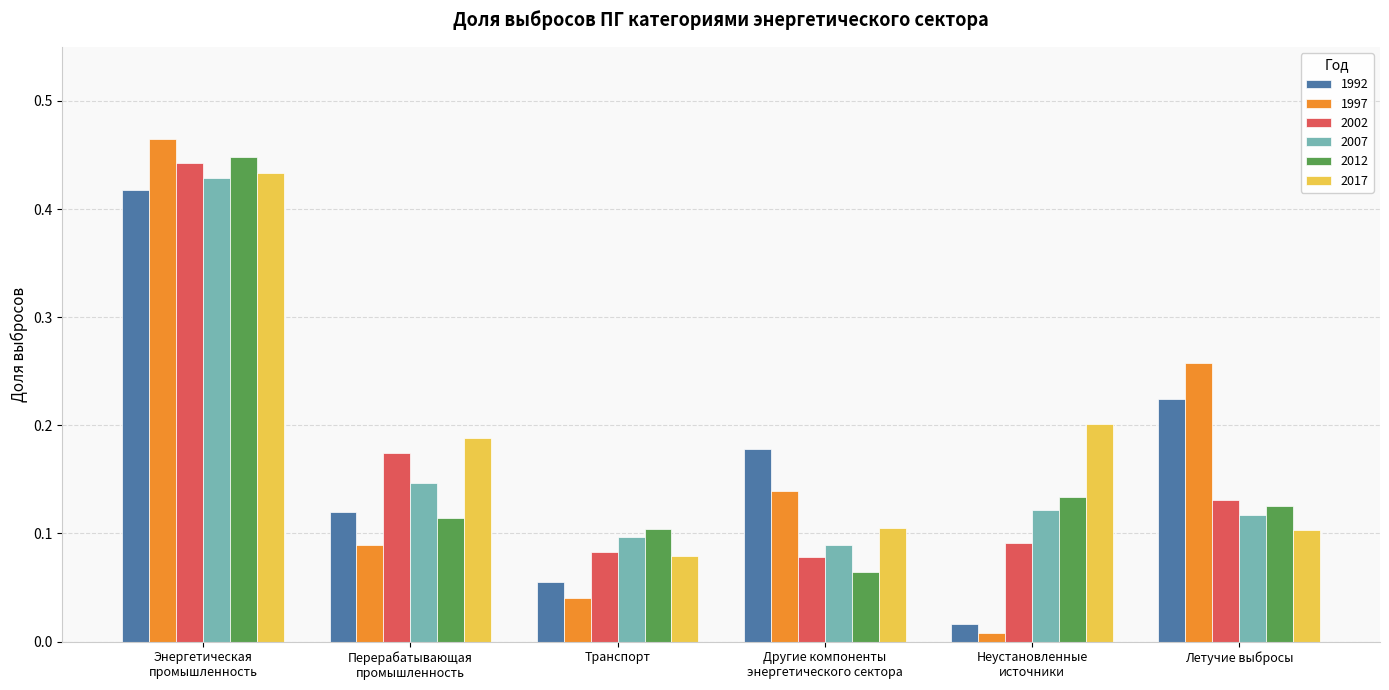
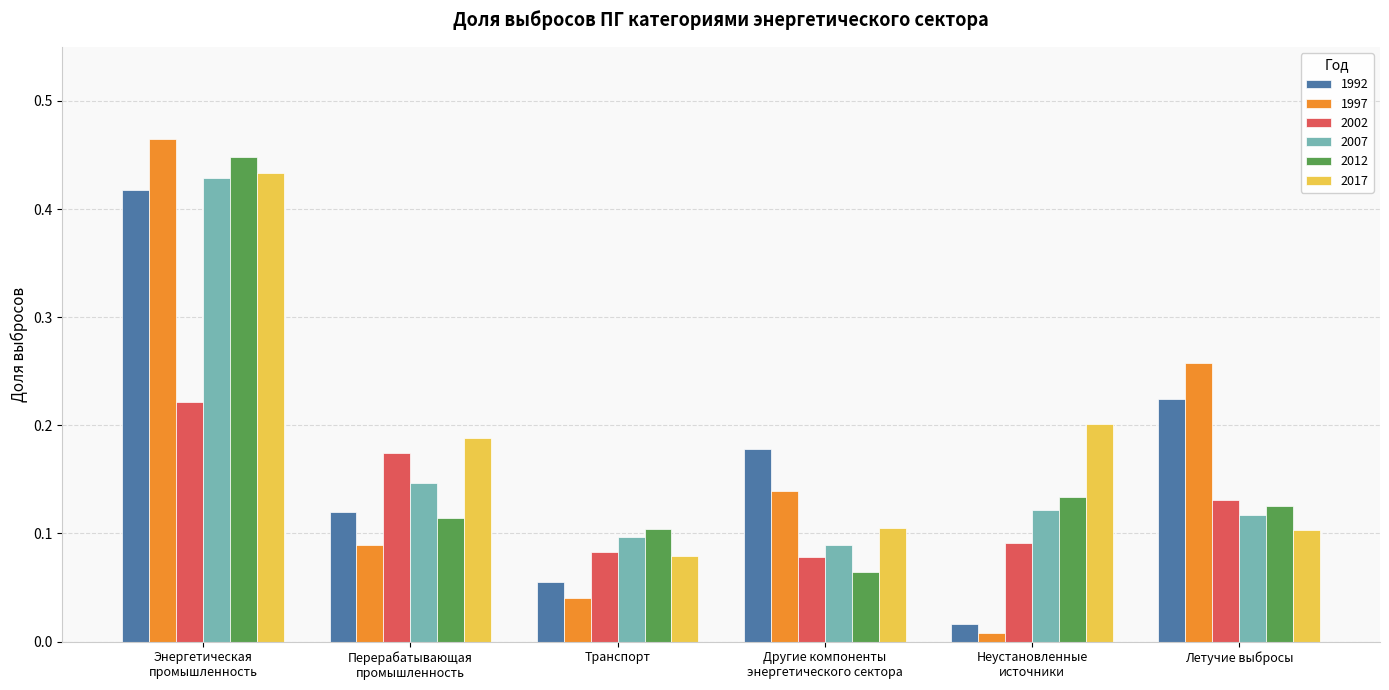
  {
    "1992": {
      "Энергетическая промышленность": 0.418,
      "Перерабатывающая промышленность": 0.119,
      "Транспорт": 0.055,
      "Другие компоненты энергетического сектора": 0.178,
      "Неустановленные источники": 0.016,
      "Летучие выбросы": 0.224
    },
    "1997": {
      "Энергетическая промышленность": 0.465,
      "Перерабатывающая промышленность": 0.089,
      "Транспорт": 0.041,
      "Другие компоненты энергетического сектора": 0.139,
      "Неустановленные источники": 0.008,
      "Летучие выбросы": 0.258
    },
    "2002": {
-     "Энергетическая промышленность": 0.443,
+     "Энергетическая промышленность": 0.221,
      "Перерабатывающая промышленность": 0.175,
      "Транспорт": 0.083,
      "Другие компоненты энергетического сектора": 0.078,
      "Неустановленные источники": 0.091,
      "Летучие выбросы": 0.131
    },
    "2007": {
      "Энергетическая промышленность": 0.429,
      "Перерабатывающая промышленность": 0.146,
      "Транспорт": 0.097,
      "Другие компоненты энергетического сектора": 0.089,
      "Неустановленные источники": 0.122,
      "Летучие выбросы": 0.117
    },
    "2012": {
      "Энергетическая промышленность": 0.449,
      "Перерабатывающая промышленность": 0.115,
      "Транспорт": 0.105,
      "Другие компоненты энергетического сектора": 0.065,
      "Неустановленные источники": 0.134,
      "Летучие выбросы": 0.126
    },
    "2017": {
      "Энергетическая промышленность": 0.433,
      "Перерабатывающая промышленность": 0.188,
      "Транспорт": 0.080,
      "Другие компоненты энергетического сектора": 0.105,
      "Неустановленные источники": 0.201,
      "Летучие выбросы": 0.103
    }
  }
